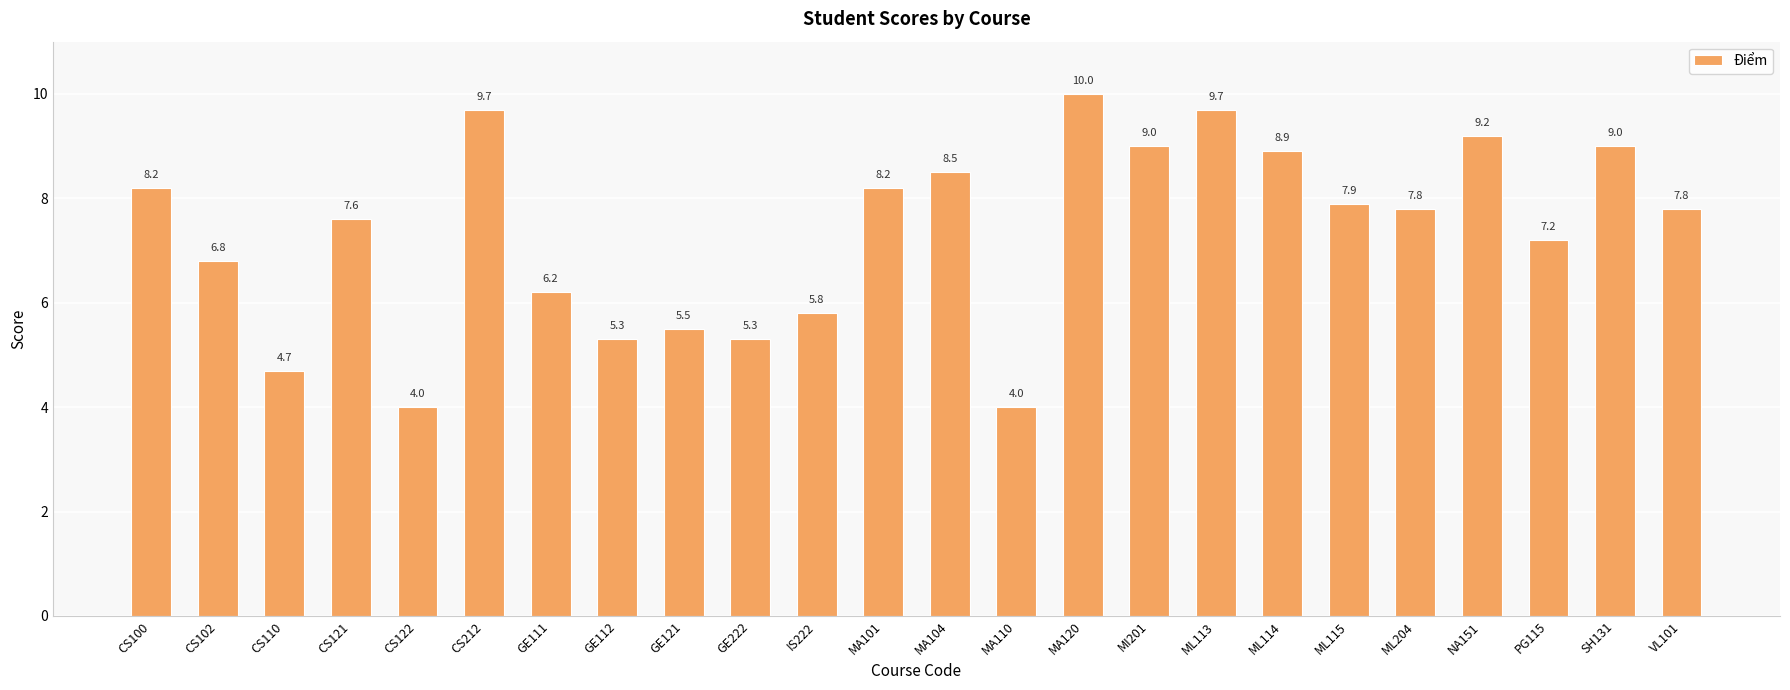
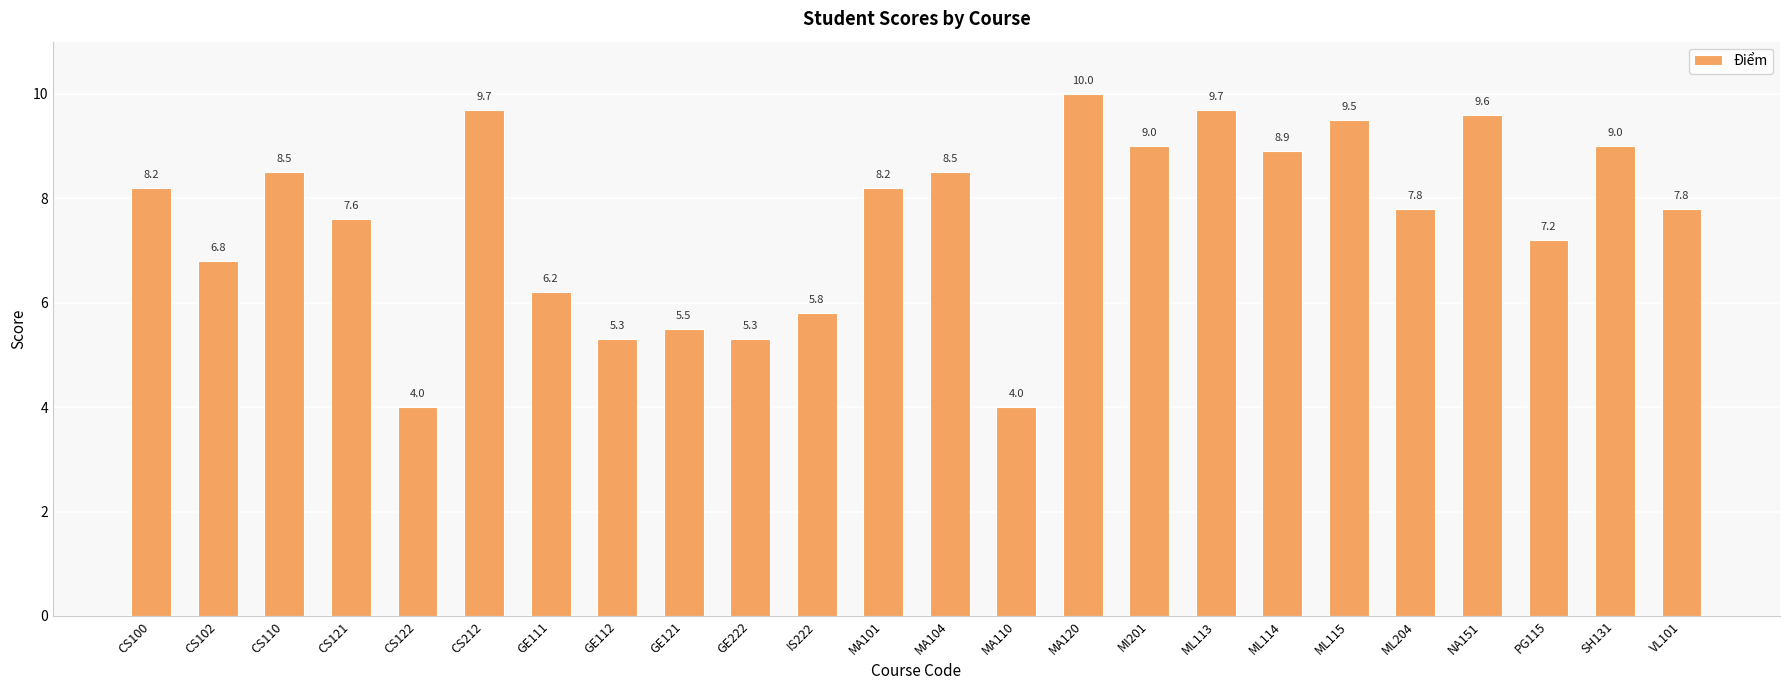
  {
    "CS100": 8.2,
    "CS102": 6.8,
-   "CS110": 4.7,
+   "CS110": 8.5,
    "CS121": 7.6,
    "CS122": 4.0,
    "CS212": 9.7,
    "GE111": 6.2,
    "GE112": 5.3,
    "GE121": 5.5,
    "GE222": 5.3,
    "IS222": 5.8,
    "MA101": 8.2,
    "MA104": 8.5,
    "MA110": 4.0,
    "MA120": 10.0,
    "MI201": 9.0,
    "ML113": 9.7,
    "ML114": 8.9,
-   "ML115": 7.9,
+   "ML115": 9.5,
    "ML204": 7.8,
-   "NA151": 9.2,
+   "NA151": 9.6,
    "PG115": 7.2,
    "SH131": 9.0,
    "VL101": 7.8
  }
